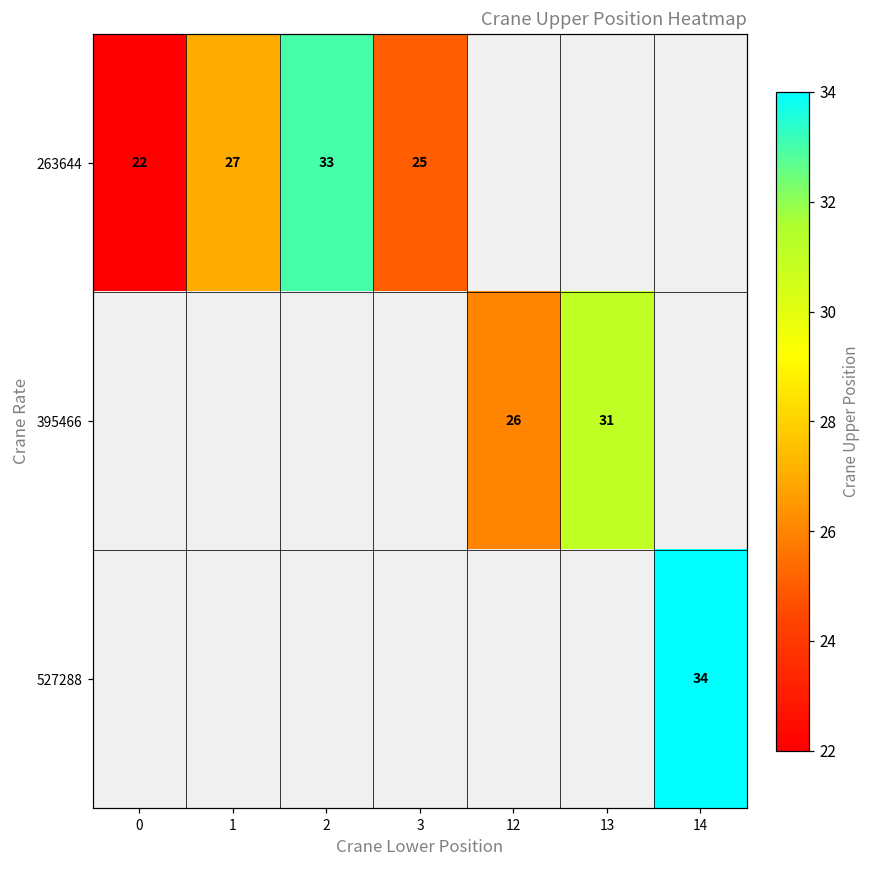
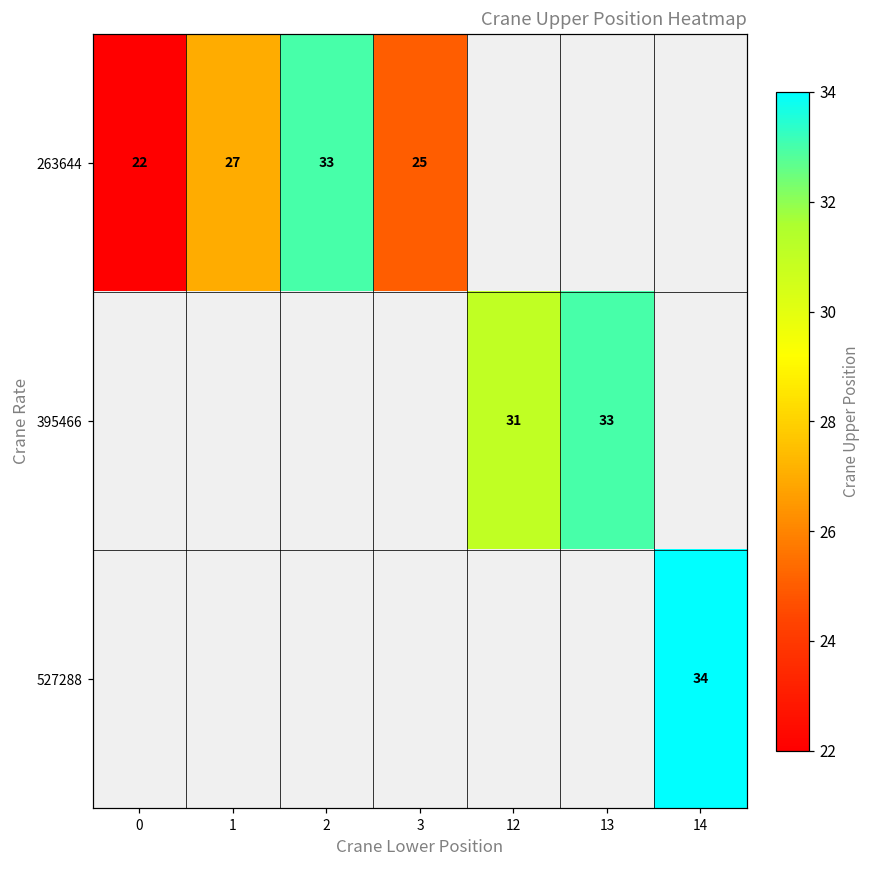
  {
    "263644": {
      "0": 22,
      "1": 27,
      "2": 33,
      "3": 25
    },
    "395466": {
-     "12": 26,
-     "13": 31
+     "12": 31,
+     "13": 33
    },
    "527288": {
      "14": 34
    }
  }
